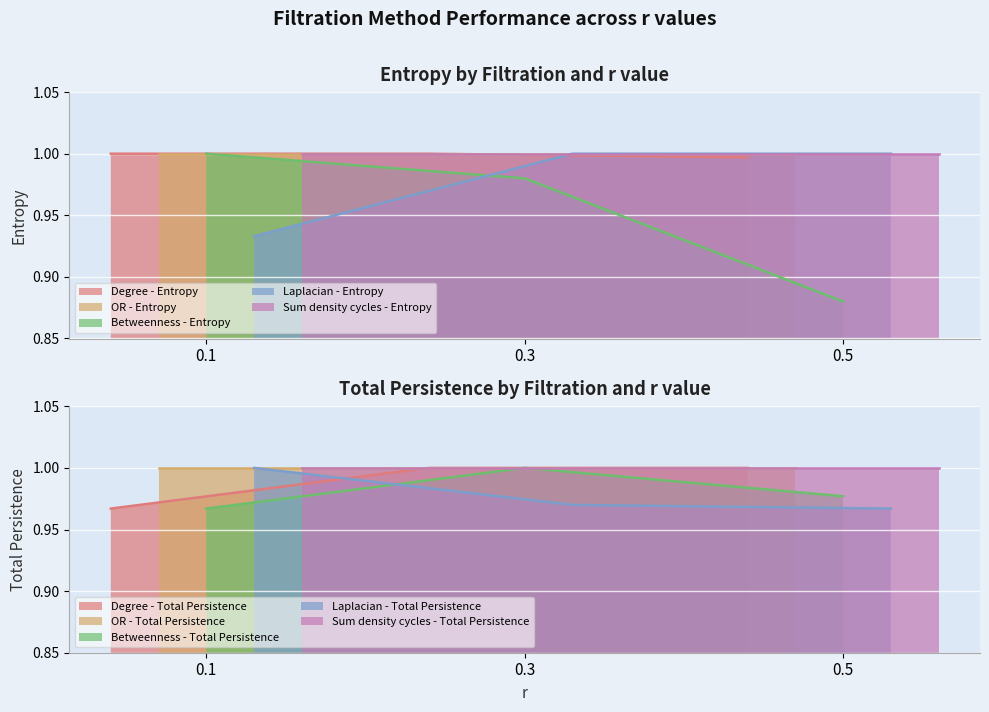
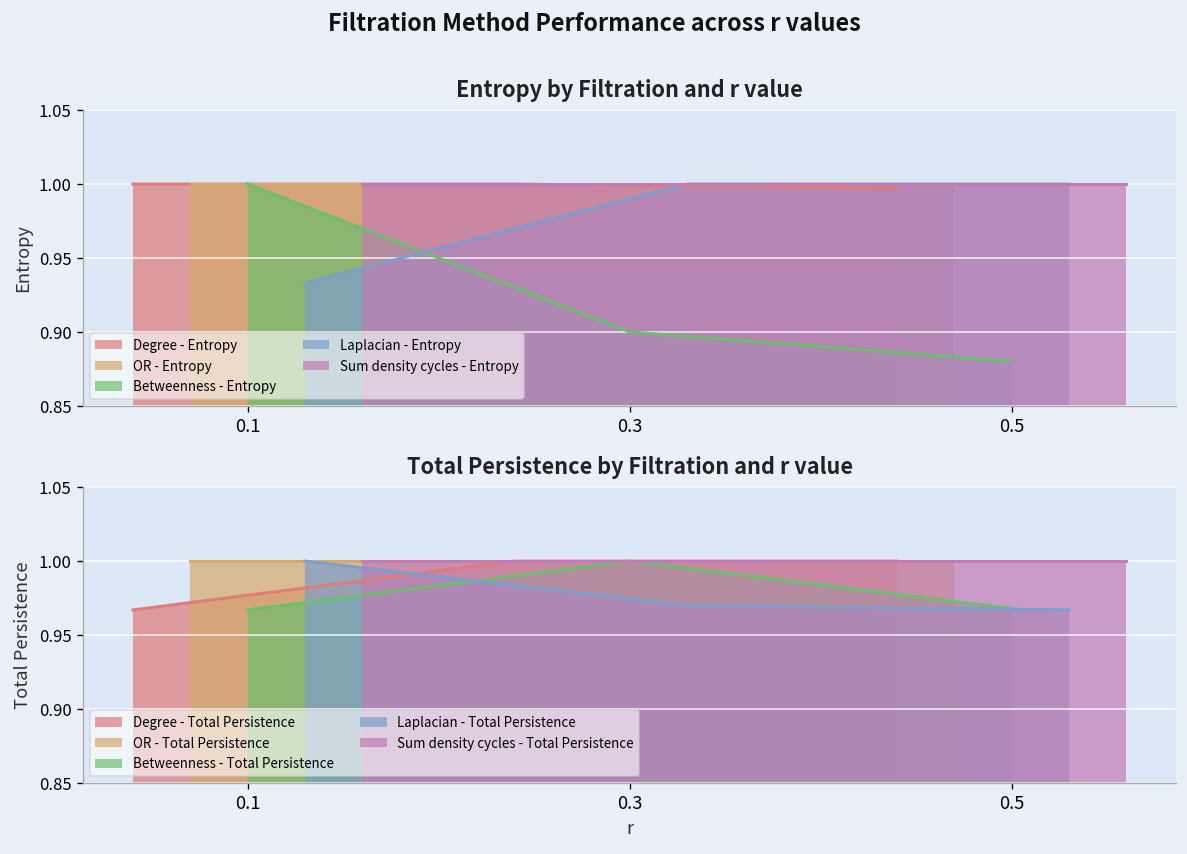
  {
    "Entropy by Filtration and r value": {
      "Betweenness - Entropy": {
        "0.1": 1.00,
-       "0.3": 0.98,
+       "0.3": 0.90,
        "0.5": 0.88
      }
    },
    "Total Persistence by Filtration and r value": {
      "Betweenness - Total Persistence": {
        "0.1": 0.967,
        "0.3": 1.000,
-       "0.5": 0.977
+       "0.5": 0.968
      }
    }
  }
